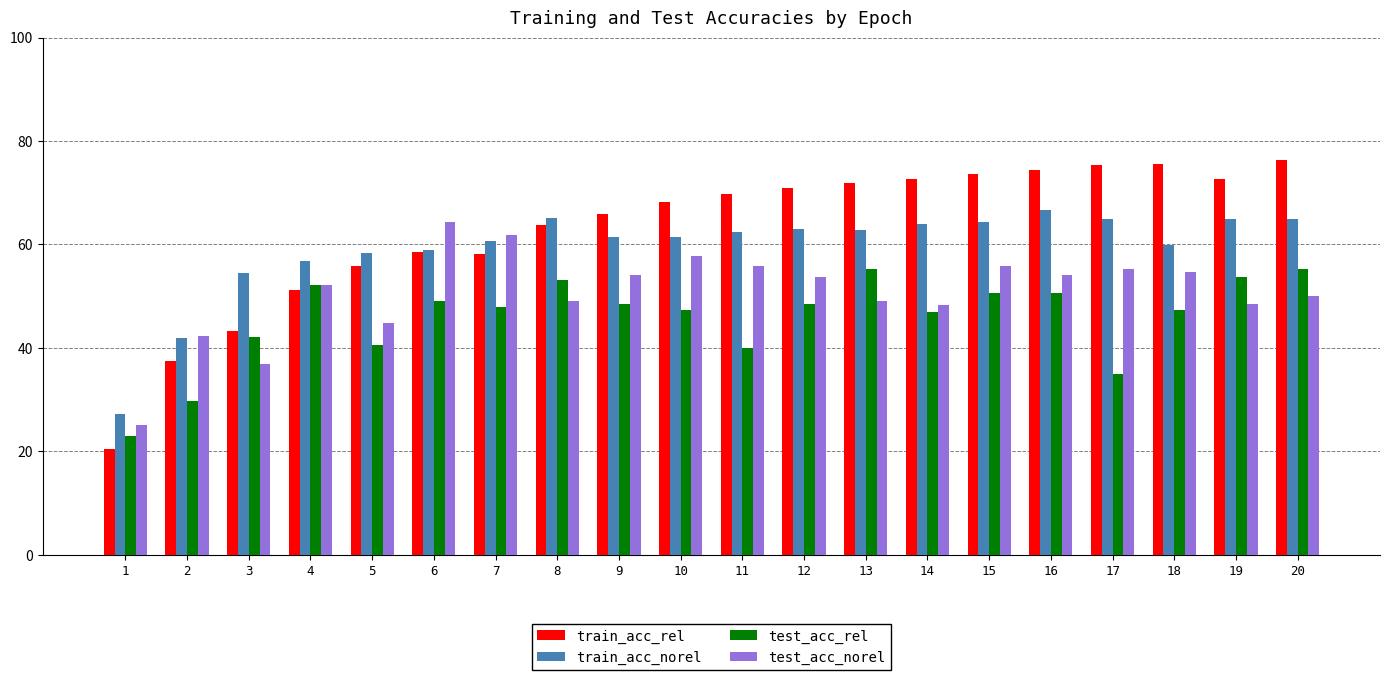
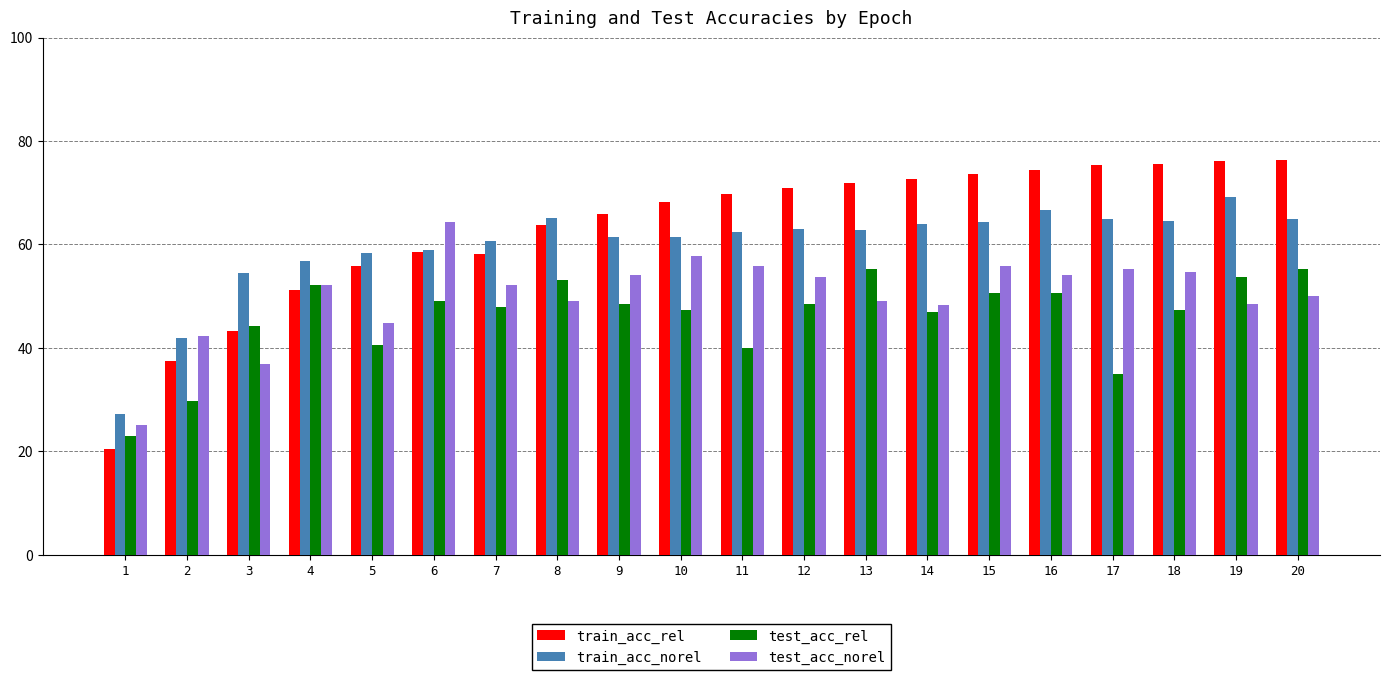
  {
    "train_acc_rel": {
      "1": 20,
      "2": 37,
      "3": 43,
      "4": 51,
      "5": 56,
      "6": 59,
      "7": 58,
      "8": 64,
      "9": 66,
      "10": 68,
      "11": 70,
      "12": 71,
      "13": 72,
      "14": 73,
      "15": 74,
      "16": 74,
      "17": 75,
      "18": 76,
-     "19": 73,
+     "19": 76,
      "20": 76
    },
    "train_acc_norel": {
      "1": 27,
      "2": 42,
      "3": 54,
      "4": 57,
      "5": 58,
      "6": 59,
      "7": 61,
      "8": 65,
      "9": 61,
      "10": 61,
      "11": 62,
      "12": 63,
      "13": 63,
      "14": 64,
      "15": 64,
      "16": 67,
      "17": 65,
-     "18": 60,
-     "19": 65,
+     "18": 64,
+     "19": 69,
      "20": 65
    },
    "test_acc_rel": {
      "1": 23,
      "2": 30,
-     "3": 42,
+     "3": 44,
      "4": 52,
      "5": 41,
      "6": 49,
      "7": 48,
      "8": 53,
      "9": 48,
      "10": 47,
      "11": 40,
      "12": 49,
      "13": 55,
      "14": 47,
      "15": 51,
      "16": 51,
      "17": 35,
      "18": 47,
      "19": 54,
      "20": 55
    },
    "test_acc_norel": {
      "1": 25,
      "2": 42,
      "3": 37,
      "4": 52,
      "5": 45,
      "6": 64,
-     "7": 62,
+     "7": 52,
      "8": 49,
      "9": 54,
      "10": 58,
      "11": 56,
      "12": 54,
      "13": 49,
      "14": 48,
      "15": 56,
      "16": 54,
      "17": 55,
      "18": 55,
      "19": 48,
      "20": 50
    }
  }
